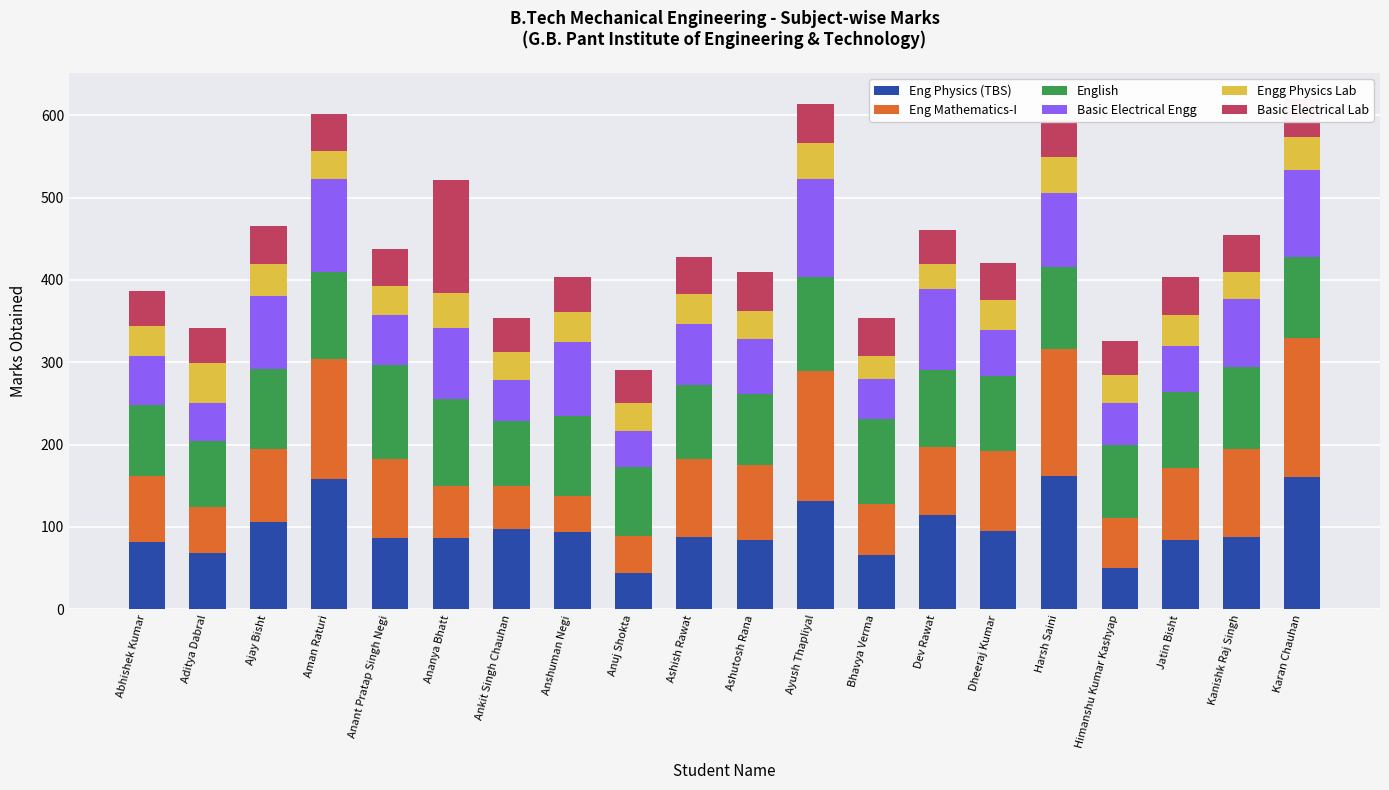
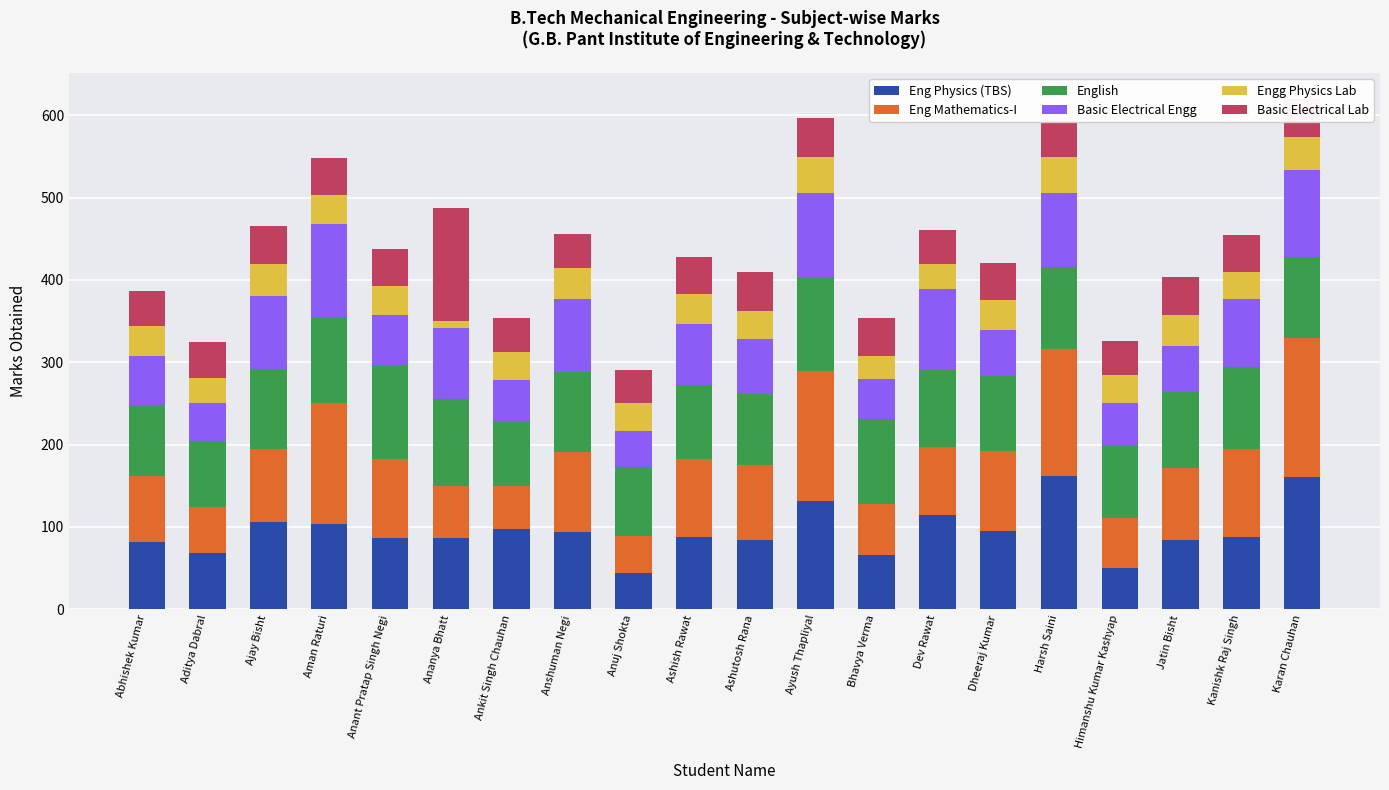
  {
    "Eng Physics (TBS)": {
      "Abhishek Kumar": 80,
      "Aditya Dabral": 70,
      "Ajay Bisht": 110,
-     "Aman Raturi": 160,
+     "Aman Raturi": 100,
      "Anant Pratap Singh Negi": 90,
      "Ananya Bhatt": 90,
      "Ankit Singh Chauhan": 100,
      "Anshuman Negi": 90,
      "Anuj Shokta": 40,
      "Ashish Rawat": 90,
      "Ashutosh Rana": 80,
      "Ayush Thapliyal": 130,
      "Bhavya Verma": 70,
      "Dev Rawat": 120,
      "Dheeraj Kumar": 100,
      "Harsh Saini": 160,
      "Himanshu Kumar Kashyap": 50,
      "Jatin Bisht": 80,
      "Kanishk Raj Singh": 90,
      "Karan Chauhan": 160
    },
    "Eng Mathematics-I": {
      "Abhishek Kumar": 80,
      "Aditya Dabral": 60,
      "Ajay Bisht": 90,
      "Aman Raturi": 150,
      "Anant Pratap Singh Negi": 100,
      "Ananya Bhatt": 60,
      "Ankit Singh Chauhan": 50,
-     "Anshuman Negi": 40,
+     "Anshuman Negi": 100,
      "Anuj Shokta": 50,
      "Ashish Rawat": 100,
      "Ashutosh Rana": 90,
      "Ayush Thapliyal": 160,
      "Bhavya Verma": 60,
      "Dev Rawat": 80,
      "Dheeraj Kumar": 100,
      "Harsh Saini": 150,
      "Himanshu Kumar Kashyap": 60,
      "Jatin Bisht": 90,
      "Kanishk Raj Singh": 110,
      "Karan Chauhan": 170
    },
    "English": {
      "Abhishek Kumar": 90,
      "Aditya Dabral": 80,
      "Ajay Bisht": 100,
      "Aman Raturi": 110,
      "Anant Pratap Singh Negi": 110,
      "Ananya Bhatt": 110,
      "Ankit Singh Chauhan": 80,
      "Anshuman Negi": 100,
      "Anuj Shokta": 80,
      "Ashish Rawat": 90,
      "Ashutosh Rana": 90,
      "Ayush Thapliyal": 120,
      "Bhavya Verma": 100,
      "Dev Rawat": 90,
      "Dheeraj Kumar": 90,
      "Harsh Saini": 100,
      "Himanshu Kumar Kashyap": 90,
      "Jatin Bisht": 90,
      "Kanishk Raj Singh": 100,
      "Karan Chauhan": 100
    },
    "Basic Electrical Engg": {
      "Abhishek Kumar": 60,
      "Aditya Dabral": 50,
      "Ajay Bisht": 90,
      "Aman Raturi": 110,
      "Anant Pratap Singh Negi": 60,
      "Ananya Bhatt": 90,
      "Ankit Singh Chauhan": 50,
      "Anshuman Negi": 90,
      "Anuj Shokta": 40,
      "Ashish Rawat": 80,
      "Ashutosh Rana": 70,
-     "Ayush Thapliyal": 120,
+     "Ayush Thapliyal": 100,
      "Bhavya Verma": 50,
      "Dev Rawat": 100,
      "Dheeraj Kumar": 60,
      "Harsh Saini": 90,
      "Himanshu Kumar Kashyap": 50,
      "Jatin Bisht": 60,
      "Kanishk Raj Singh": 80,
      "Karan Chauhan": 110
    },
    "Engg Physics Lab": {
      "Abhishek Kumar": 40,
-     "Aditya Dabral": 50,
+     "Aditya Dabral": 30,
      "Ajay Bisht": 40,
      "Aman Raturi": 40,
      "Anant Pratap Singh Negi": 40,
-     "Ananya Bhatt": 40,
+     "Ananya Bhatt": 10,
      "Ankit Singh Chauhan": 30,
      "Anshuman Negi": 40,
      "Anuj Shokta": 30,
      "Ashish Rawat": 40,
      "Ashutosh Rana": 30,
      "Ayush Thapliyal": 40,
      "Bhavya Verma": 30,
      "Dev Rawat": 30,
      "Dheeraj Kumar": 40,
      "Harsh Saini": 40,
      "Himanshu Kumar Kashyap": 30,
      "Jatin Bisht": 40,
      "Kanishk Raj Singh": 30,
      "Karan Chauhan": 40
    },
    "Basic Electrical Lab": {
      "Abhishek Kumar": 40,
      "Aditya Dabral": 40,
      "Ajay Bisht": 50,
      "Aman Raturi": 50,
      "Anant Pratap Singh Negi": 50,
      "Ananya Bhatt": 140,
      "Ankit Singh Chauhan": 40,
      "Anshuman Negi": 40,
      "Anuj Shokta": 40,
      "Ashish Rawat": 50,
      "Ashutosh Rana": 50,
      "Ayush Thapliyal": 50,
      "Bhavya Verma": 50,
      "Dev Rawat": 40,
      "Dheeraj Kumar": 50,
      "Himanshu Kumar Kashyap": 40,
      "Jatin Bisht": 50,
      "Kanishk Raj Singh": 50
    }
  }
